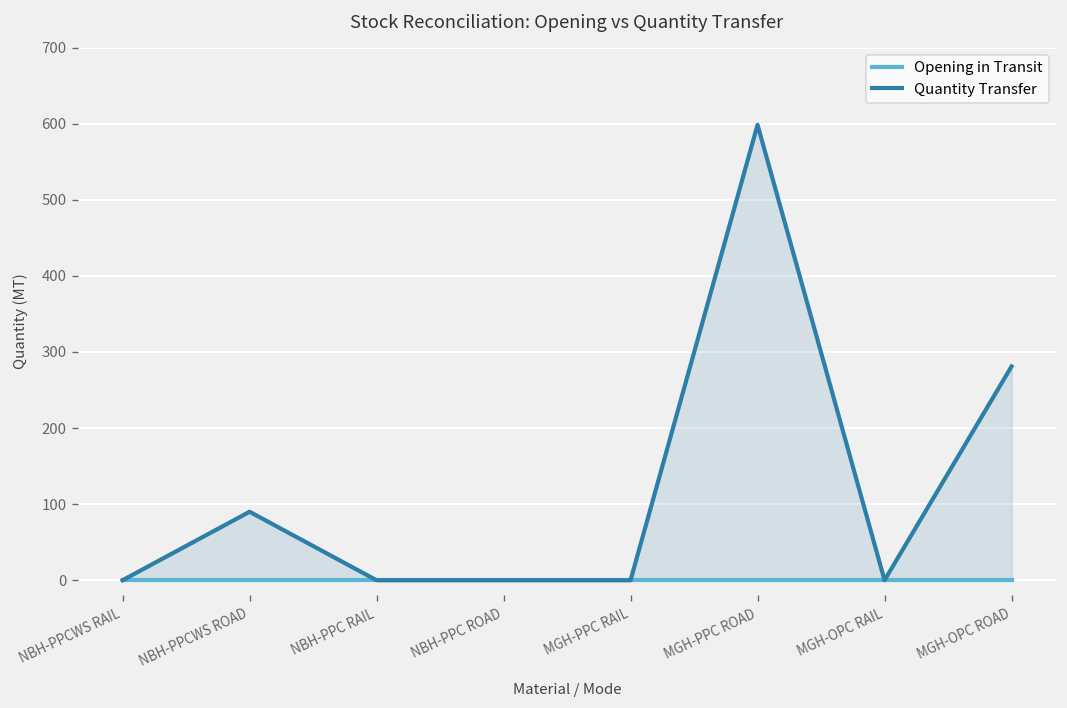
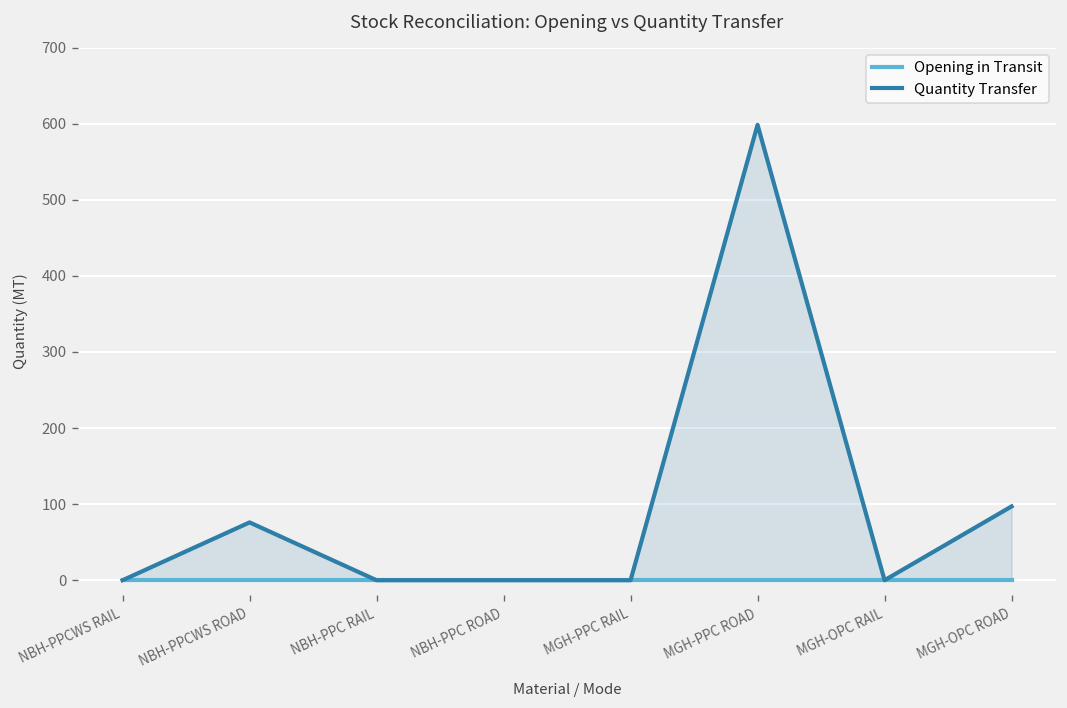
  {
    "Opening in Transit": {
      "NBH-PPCWS ROAD": 0,
      "MGH-PPC ROAD": 0,
      "MGH-OPC ROAD": 0
    },
    "Quantity Transfer": {
-     "NBH-PPCWS ROAD": 90,
+     "NBH-PPCWS ROAD": 80,
      "MGH-PPC ROAD": 600,
-     "MGH-OPC ROAD": 280
+     "MGH-OPC ROAD": 100
    }
  }
